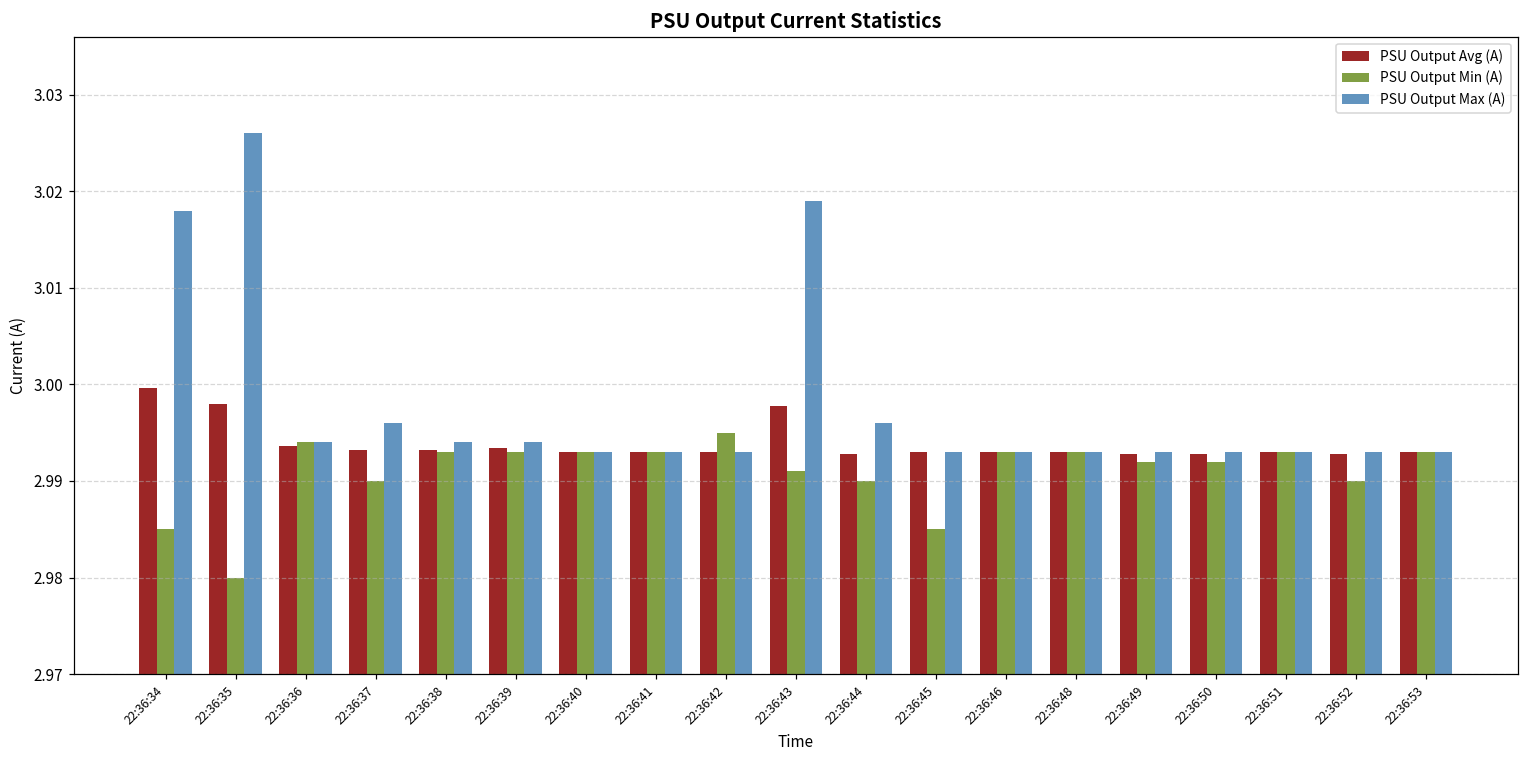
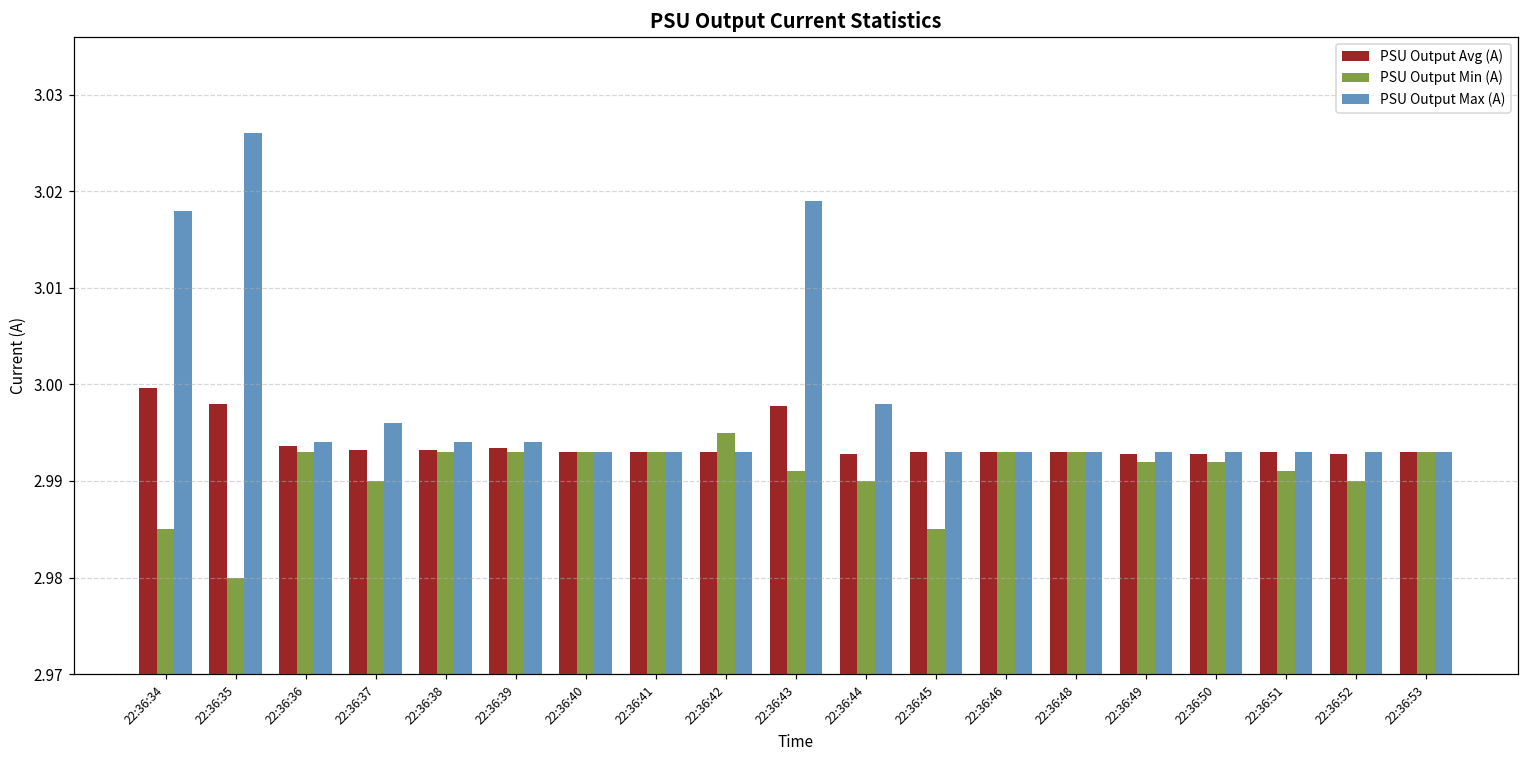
  {
    "PSU Output Avg (A)": {
      "22:36:34": 3.000,
      "22:36:35": 2.998,
      "22:36:36": 2.994,
      "22:36:37": 2.993,
      "22:36:38": 2.993,
      "22:36:39": 2.993,
      "22:36:40": 2.993,
      "22:36:41": 2.993,
      "22:36:42": 2.993,
      "22:36:43": 2.998,
      "22:36:44": 2.993,
      "22:36:45": 2.993,
      "22:36:46": 2.993,
      "22:36:48": 2.993,
      "22:36:49": 2.993,
      "22:36:50": 2.993,
      "22:36:51": 2.993,
      "22:36:52": 2.993,
      "22:36:53": 2.993
    },
    "PSU Output Min (A)": {
      "22:36:34": 2.985,
      "22:36:35": 2.980,
-     "22:36:36": 2.994,
+     "22:36:36": 2.993,
      "22:36:37": 2.990,
      "22:36:38": 2.993,
      "22:36:39": 2.993,
      "22:36:40": 2.993,
      "22:36:41": 2.993,
      "22:36:42": 2.995,
      "22:36:43": 2.991,
      "22:36:44": 2.990,
      "22:36:45": 2.985,
      "22:36:46": 2.993,
      "22:36:48": 2.993,
      "22:36:49": 2.992,
      "22:36:50": 2.992,
-     "22:36:51": 2.993,
+     "22:36:51": 2.991,
      "22:36:52": 2.990,
      "22:36:53": 2.993
    },
    "PSU Output Max (A)": {
      "22:36:34": 3.018,
      "22:36:35": 3.026,
      "22:36:36": 2.994,
      "22:36:37": 2.996,
      "22:36:38": 2.994,
      "22:36:39": 2.994,
      "22:36:40": 2.993,
      "22:36:41": 2.993,
      "22:36:42": 2.993,
      "22:36:43": 3.019,
-     "22:36:44": 2.996,
+     "22:36:44": 2.998,
      "22:36:45": 2.993,
      "22:36:46": 2.993,
      "22:36:48": 2.993,
      "22:36:49": 2.993,
      "22:36:50": 2.993,
      "22:36:51": 2.993,
      "22:36:52": 2.993,
      "22:36:53": 2.993
    }
  }
